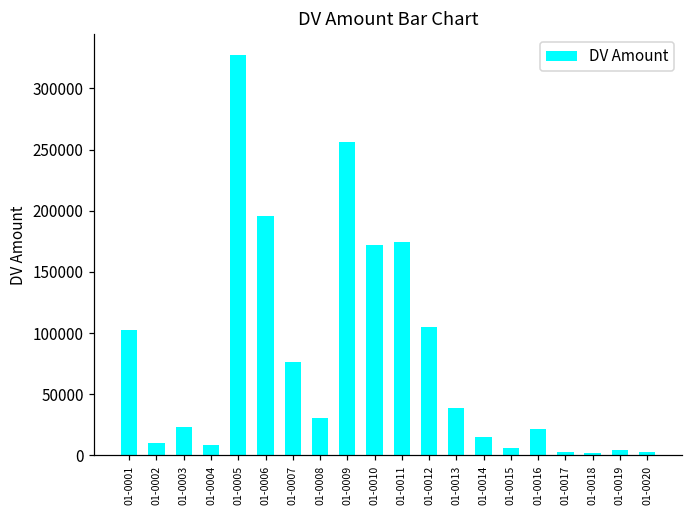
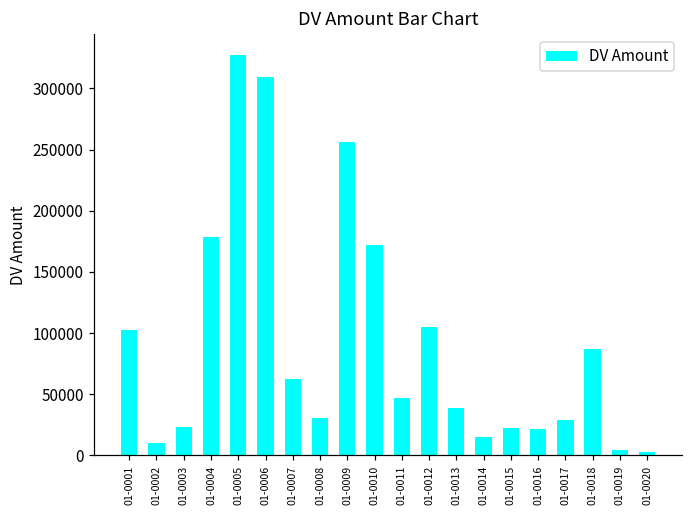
  {
    "01-0001": 102000,
    "01-0002": 10000,
    "01-0003": 24000,
-   "01-0004": 8000,
+   "01-0004": 179000,
    "01-0005": 328000,
-   "01-0006": 196000,
-   "01-0007": 76000,
+   "01-0006": 310000,
+   "01-0007": 63000,
    "01-0008": 31000,
    "01-0009": 256000,
    "01-0010": 172000,
-   "01-0011": 175000,
+   "01-0011": 47000,
    "01-0012": 105000,
    "01-0013": 39000,
    "01-0014": 15000,
-   "01-0015": 6000,
+   "01-0015": 22000,
    "01-0016": 22000,
-   "01-0017": 2000,
-   "01-0018": 2000,
+   "01-0017": 29000,
+   "01-0018": 87000,
    "01-0019": 5000,
    "01-0020": 3000
  }
